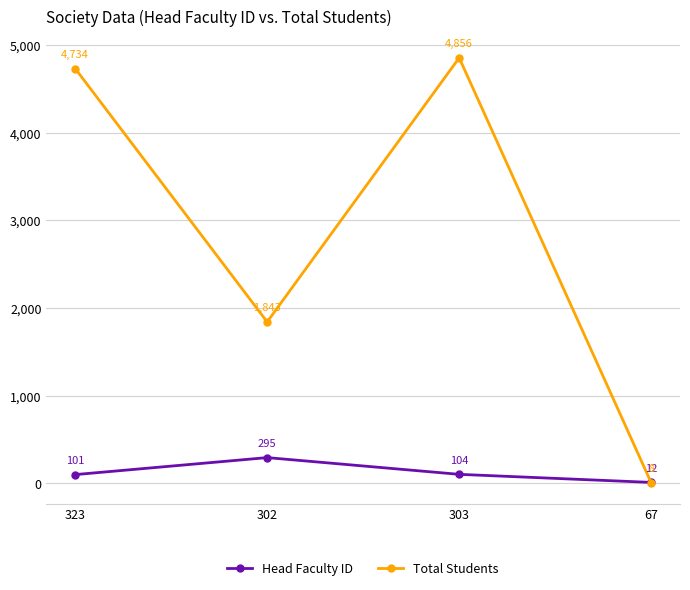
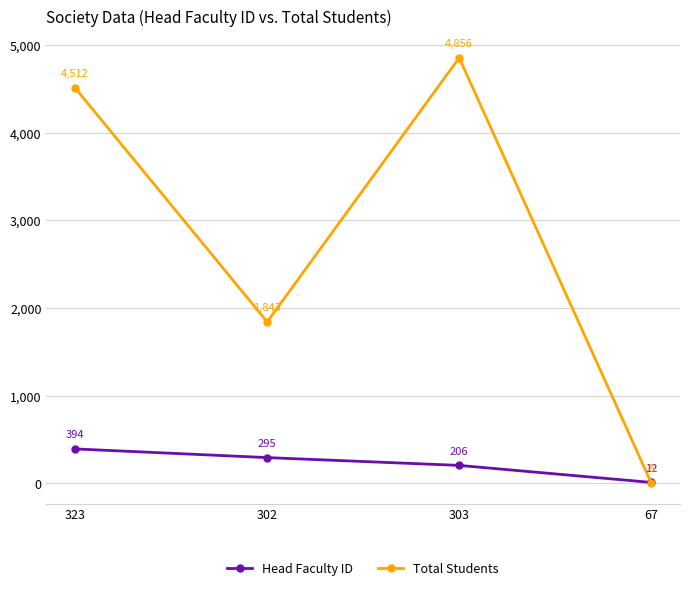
  {
    "Head Faculty ID": {
-     "323": "101",
+     "323": "394",
      "302": "295",
-     "303": "104"
+     "303": "206"
    },
    "Total Students": {
-     "323": "4,734",
+     "323": "4,512",
      "302": "1,843",
      "303": "4,856"
    }
  }
